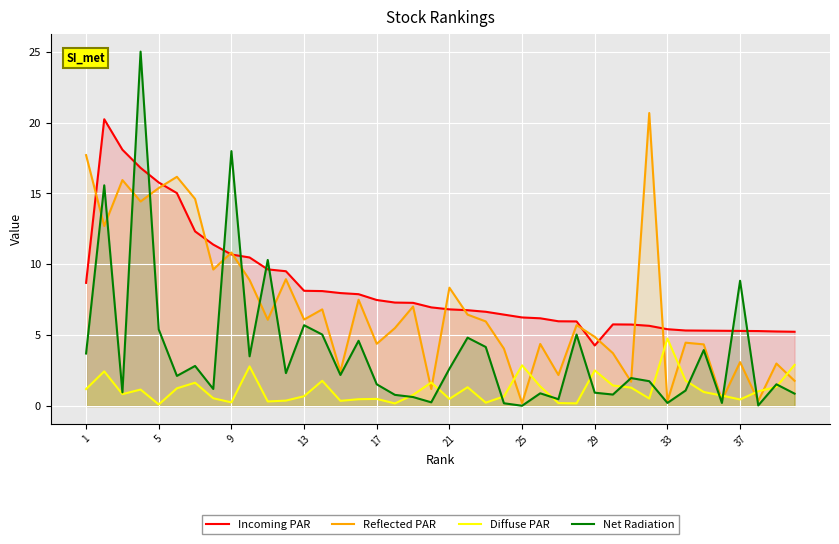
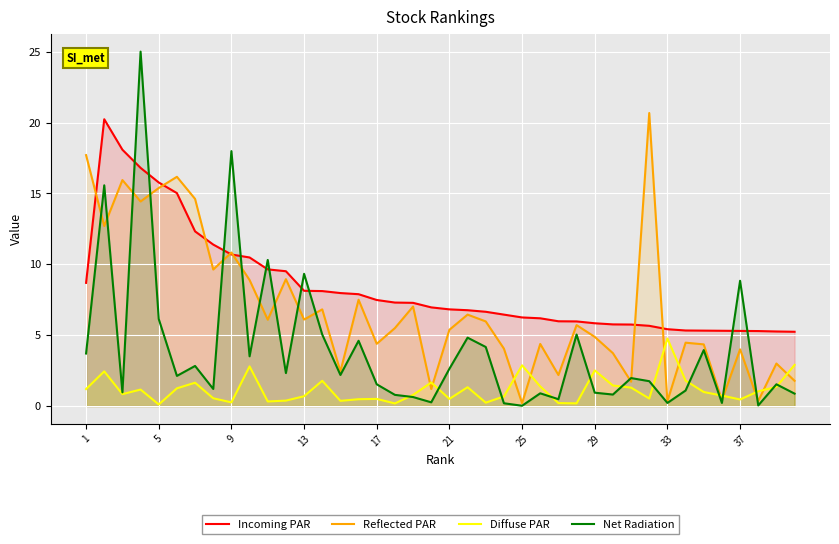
  {
    "Incoming PAR": {
      "1": 8.7,
      "5": 15.8,
      "13": 8.1,
      "17": 7.5,
      "21": 6.8,
      "25": 6.3,
-     "29": 4.3,
+     "29": 5.8,
      "33": 5.4,
      "37": 5.3
    },
    "Reflected PAR": {
      "1": 17.7,
      "5": 15.4,
      "13": 6.1,
      "17": 4.4,
-     "21": 8.4,
+     "21": 5.4,
      "25": 0.2,
      "29": 4.9,
-     "37": 3.1
+     "37": 4.0
    },
    "Diffuse PAR": {
      "1": 1.2,
      "5": 0.1,
      "9": 0.3,
      "13": 0.7,
      "17": 0.5,
      "21": 0.5,
      "25": 2.9,
      "29": 2.5,
      "33": 4.8,
      "37": 0.5
    },
    "Net Radiation": {
      "1": 3.7,
-     "5": 5.4,
+     "5": 6.1,
      "9": 18.0,
-     "13": 5.7,
+     "13": 9.3,
      "17": 1.5,
      "21": 2.6,
      "25": 0.0,
      "29": 0.9,
      "37": 8.8
    }
  }
